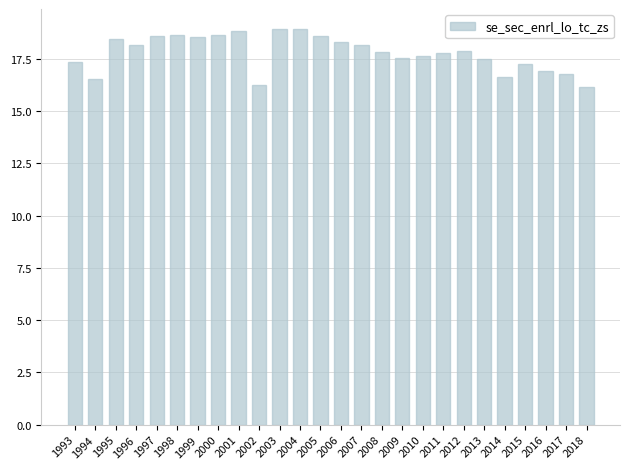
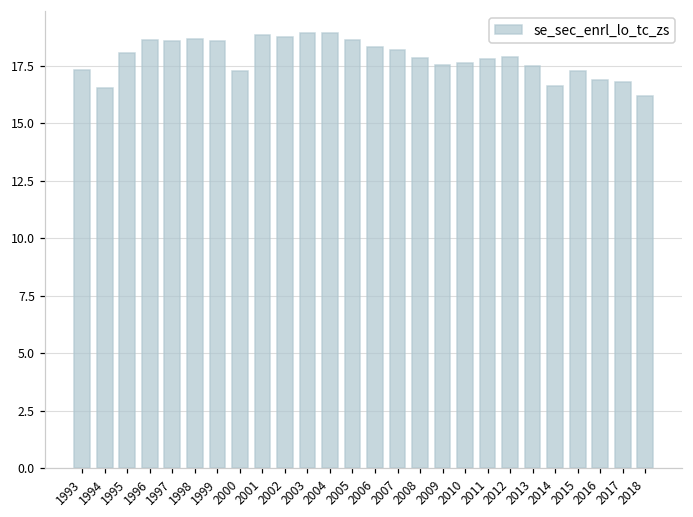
  {
    "1993": 17.3,
    "1994": 16.6,
-   "1995": 18.5,
-   "1996": 18.1,
+   "1995": 18.0,
+   "1996": 18.6,
    "1997": 18.6,
    "1998": 18.6,
    "1999": 18.6,
-   "2000": 18.6,
+   "2000": 17.3,
    "2001": 18.8,
-   "2002": 16.2,
+   "2002": 18.8,
    "2003": 18.9,
    "2004": 18.9,
    "2005": 18.6,
    "2006": 18.3,
    "2007": 18.2,
    "2008": 17.8,
    "2009": 17.6,
    "2010": 17.6,
    "2011": 17.8,
    "2012": 17.9,
    "2013": 17.5,
    "2014": 16.6,
    "2015": 17.3,
    "2016": 16.9,
    "2017": 16.8,
    "2018": 16.2
  }
